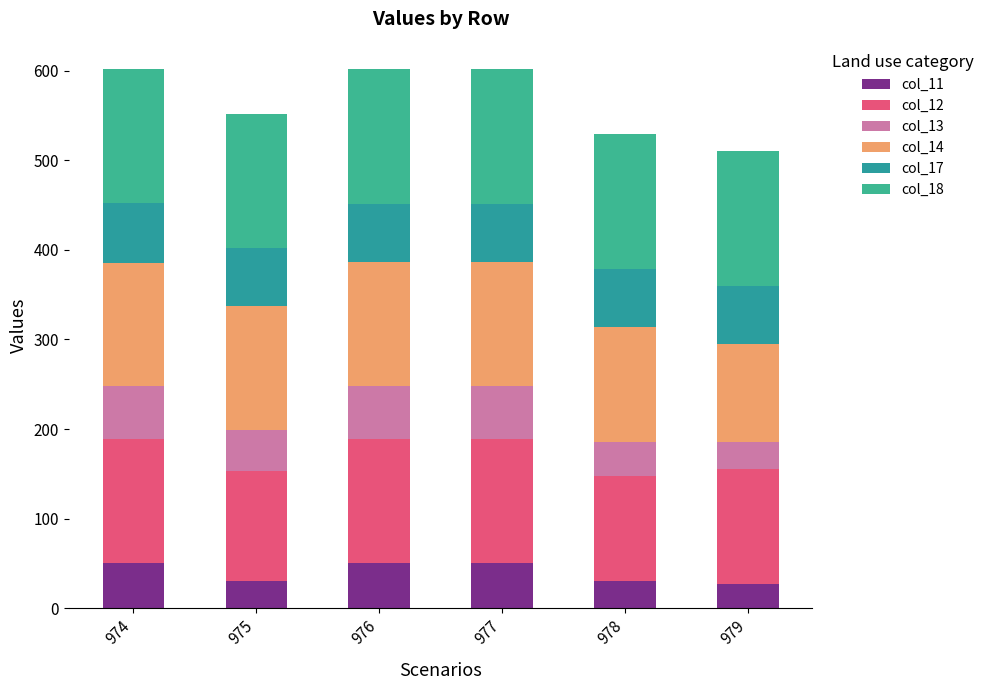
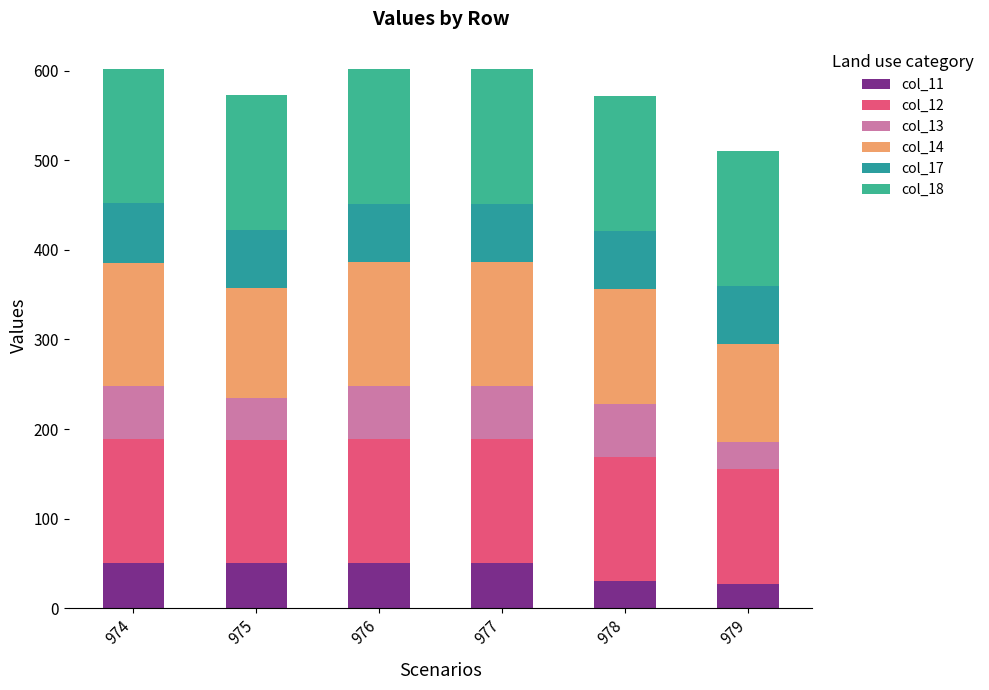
  {
    "col_11": {
      "974": 50,
-     "975": 30,
+     "975": 50,
      "976": 50,
      "977": 50,
      "978": 30,
      "979": 30
    },
    "col_12": {
      "974": 140,
-     "975": 120,
+     "975": 140,
      "976": 140,
      "977": 140,
-     "978": 120,
+     "978": 140,
      "979": 130
    },
    "col_13": {
      "974": 60,
      "975": 50,
      "976": 60,
      "977": 60,
-     "978": 40,
+     "978": 60,
      "979": 30
    },
    "col_14": {
      "974": 140,
-     "975": 140,
+     "975": 120,
      "976": 140,
      "977": 140,
      "978": 130,
      "979": 110
    }
  }
